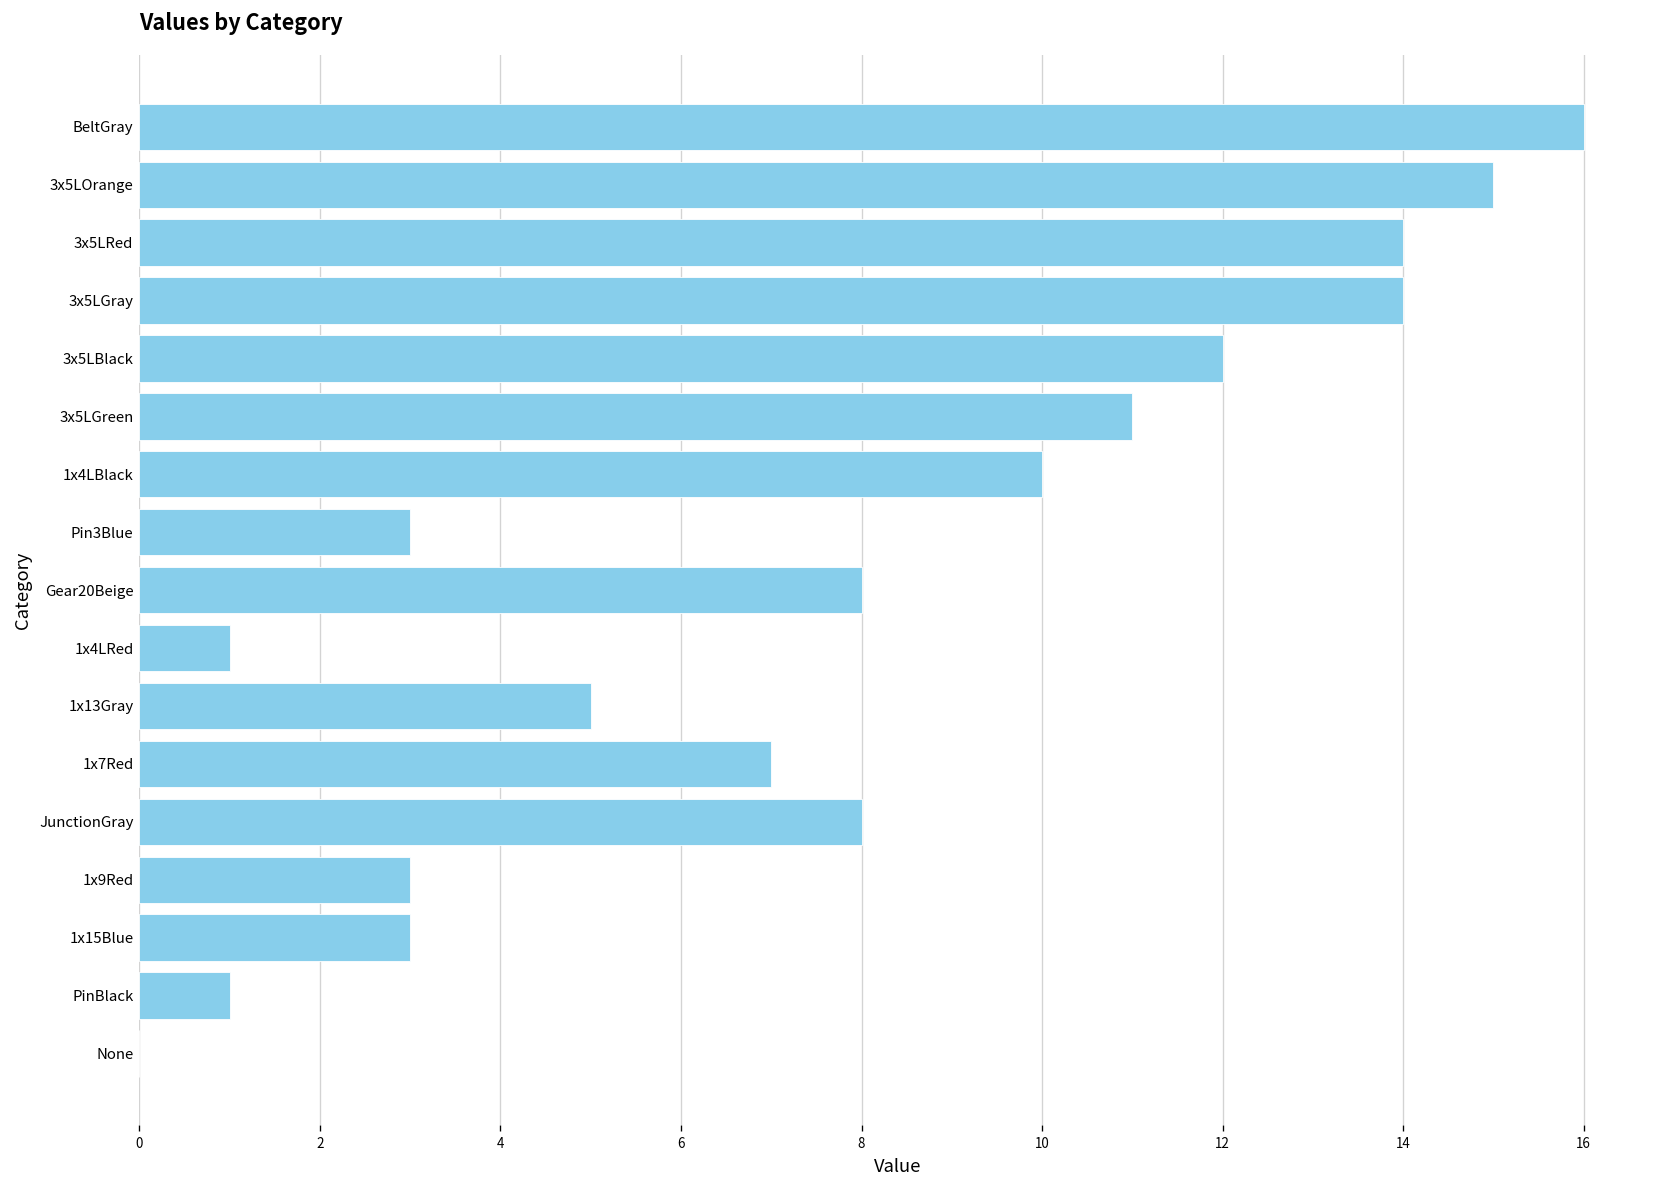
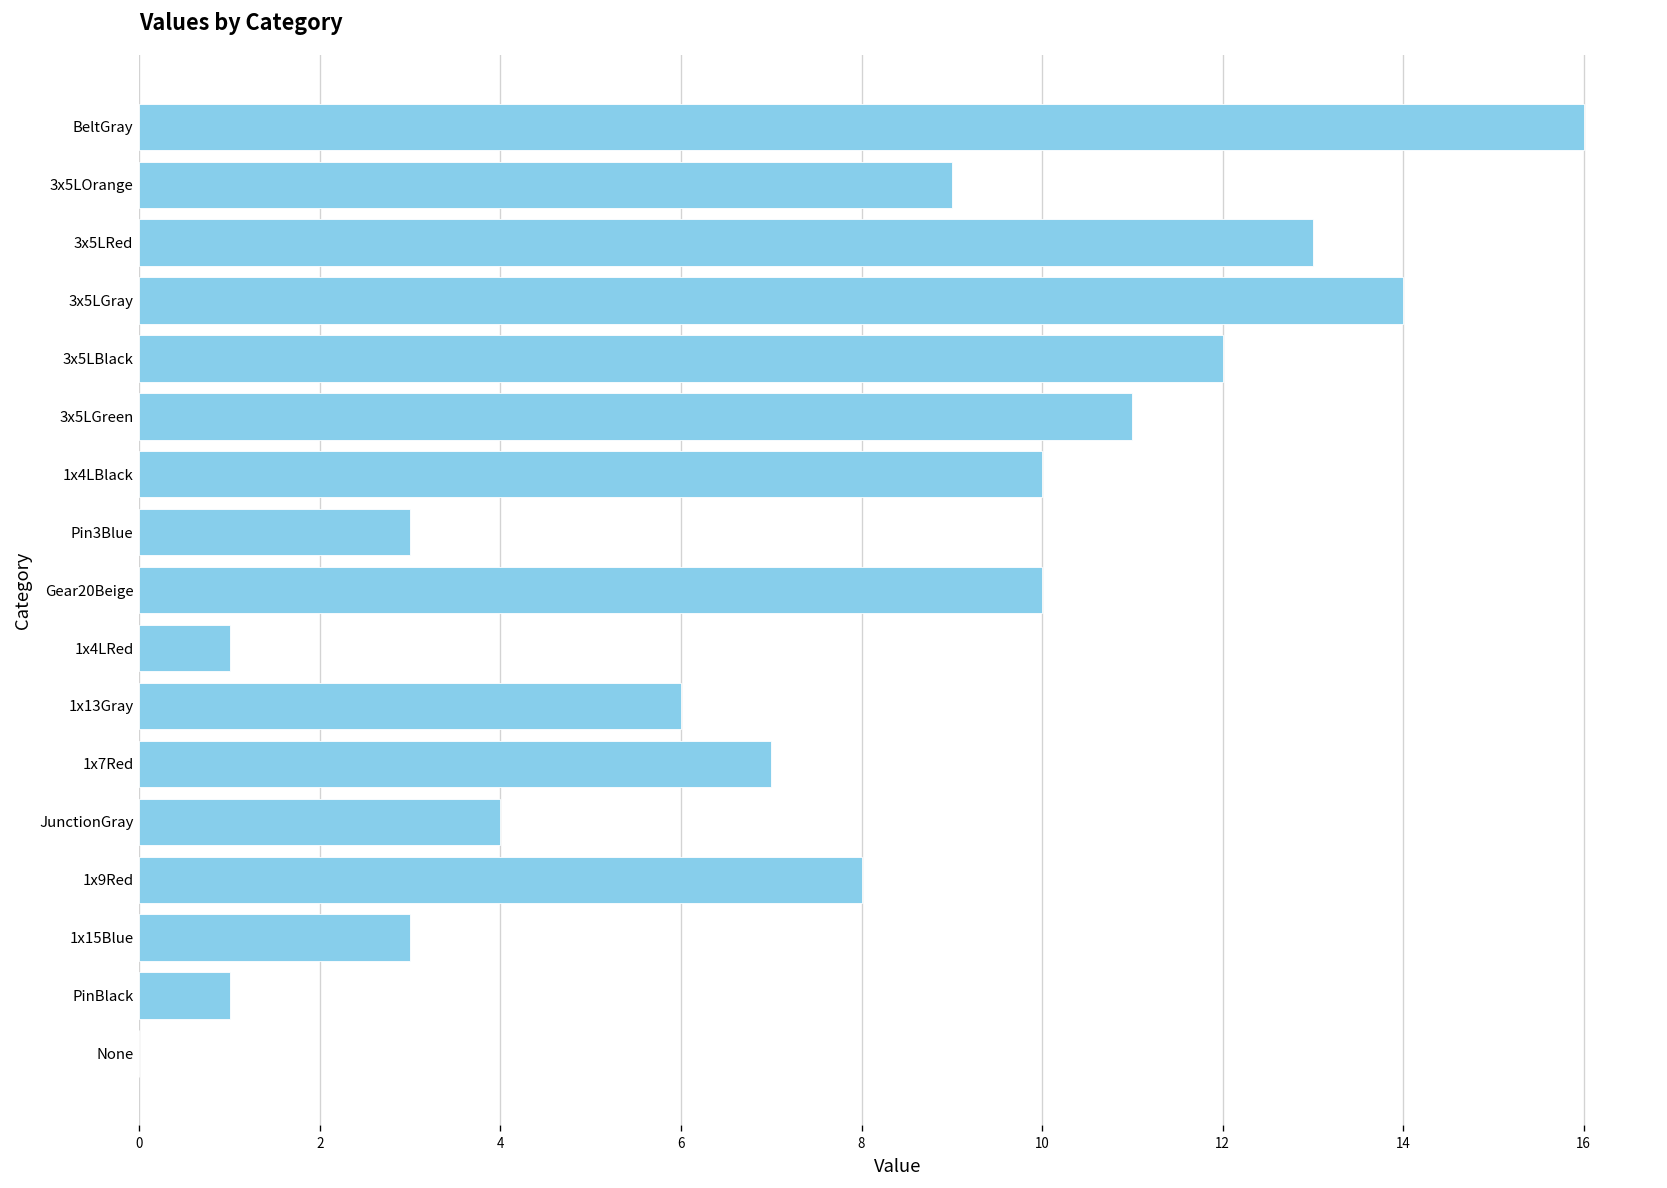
  {
    "BeltGray": 16,
-   "3x5LOrange": 15,
-   "3x5LRed": 14,
+   "3x5LOrange": 9,
+   "3x5LRed": 13,
    "3x5LGray": 14,
    "3x5LBlack": 12,
    "3x5LGreen": 11,
    "1x4LBlack": 10,
    "Pin3Blue": 3,
-   "Gear20Beige": 8,
+   "Gear20Beige": 10,
    "1x4LRed": 1,
-   "1x13Gray": 5,
+   "1x13Gray": 6,
    "1x7Red": 7,
-   "JunctionGray": 8,
-   "1x9Red": 3,
+   "JunctionGray": 4,
+   "1x9Red": 8,
    "1x15Blue": 3,
    "PinBlack": 1,
    "None": 0
  }
